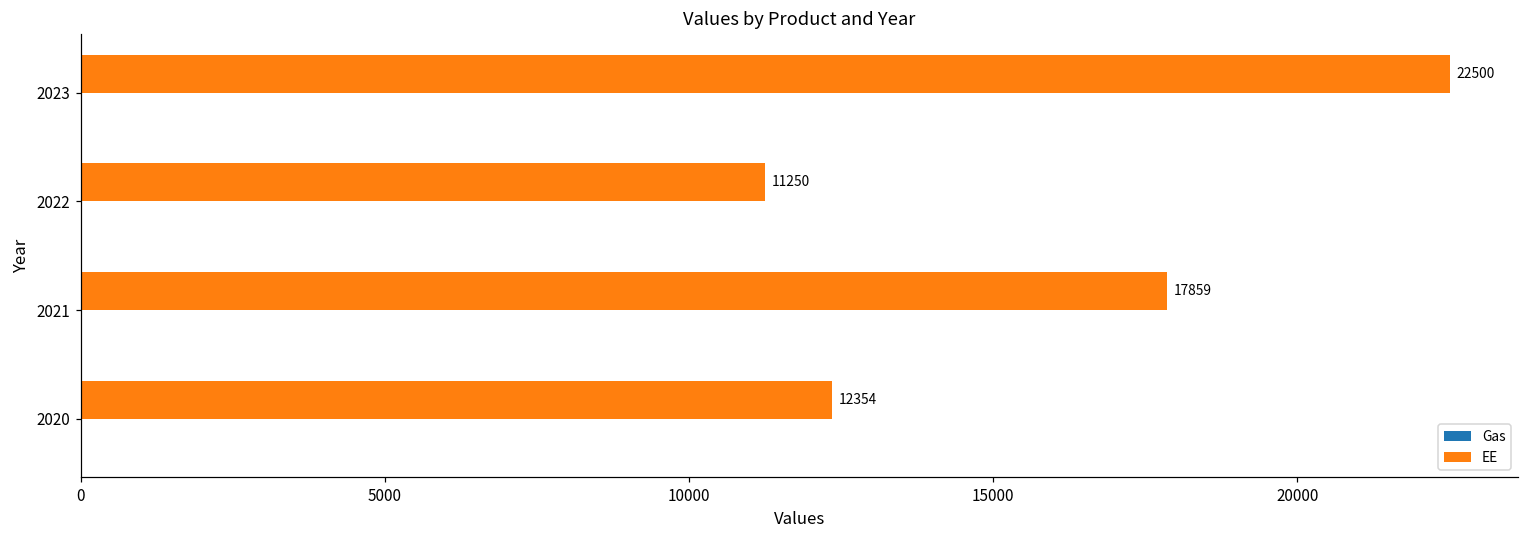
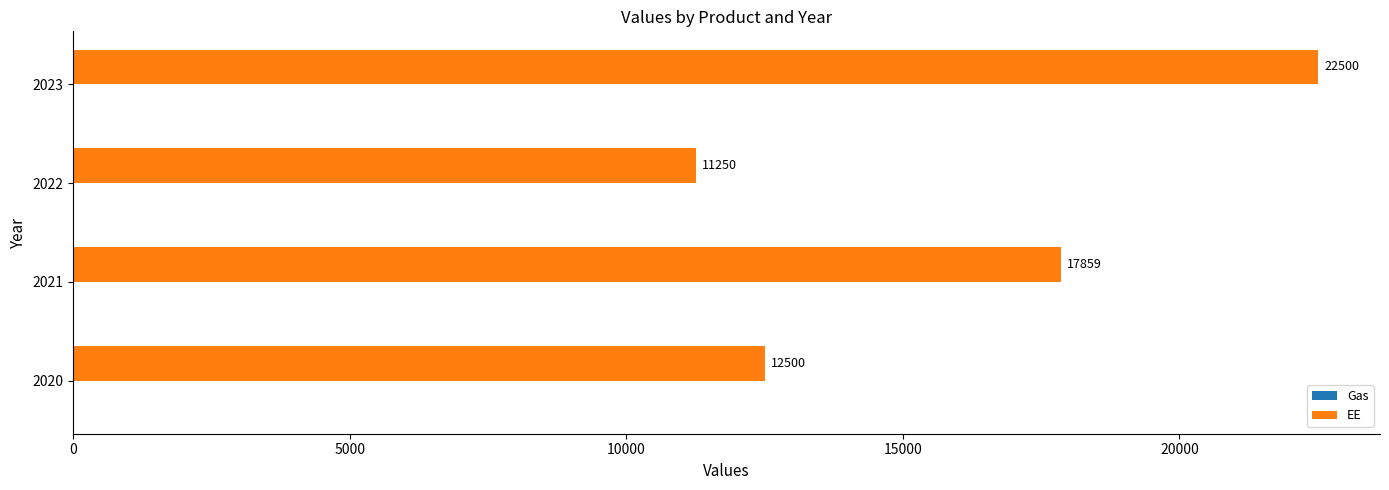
  {
    "Gas": {
      "2023": 0,
      "2022": 0,
      "2021": 0,
      "2020": 0
    },
    "EE": {
      "2023": 22500,
      "2022": 11250,
      "2021": 17859,
-     "2020": 12354
+     "2020": 12500
    }
  }
